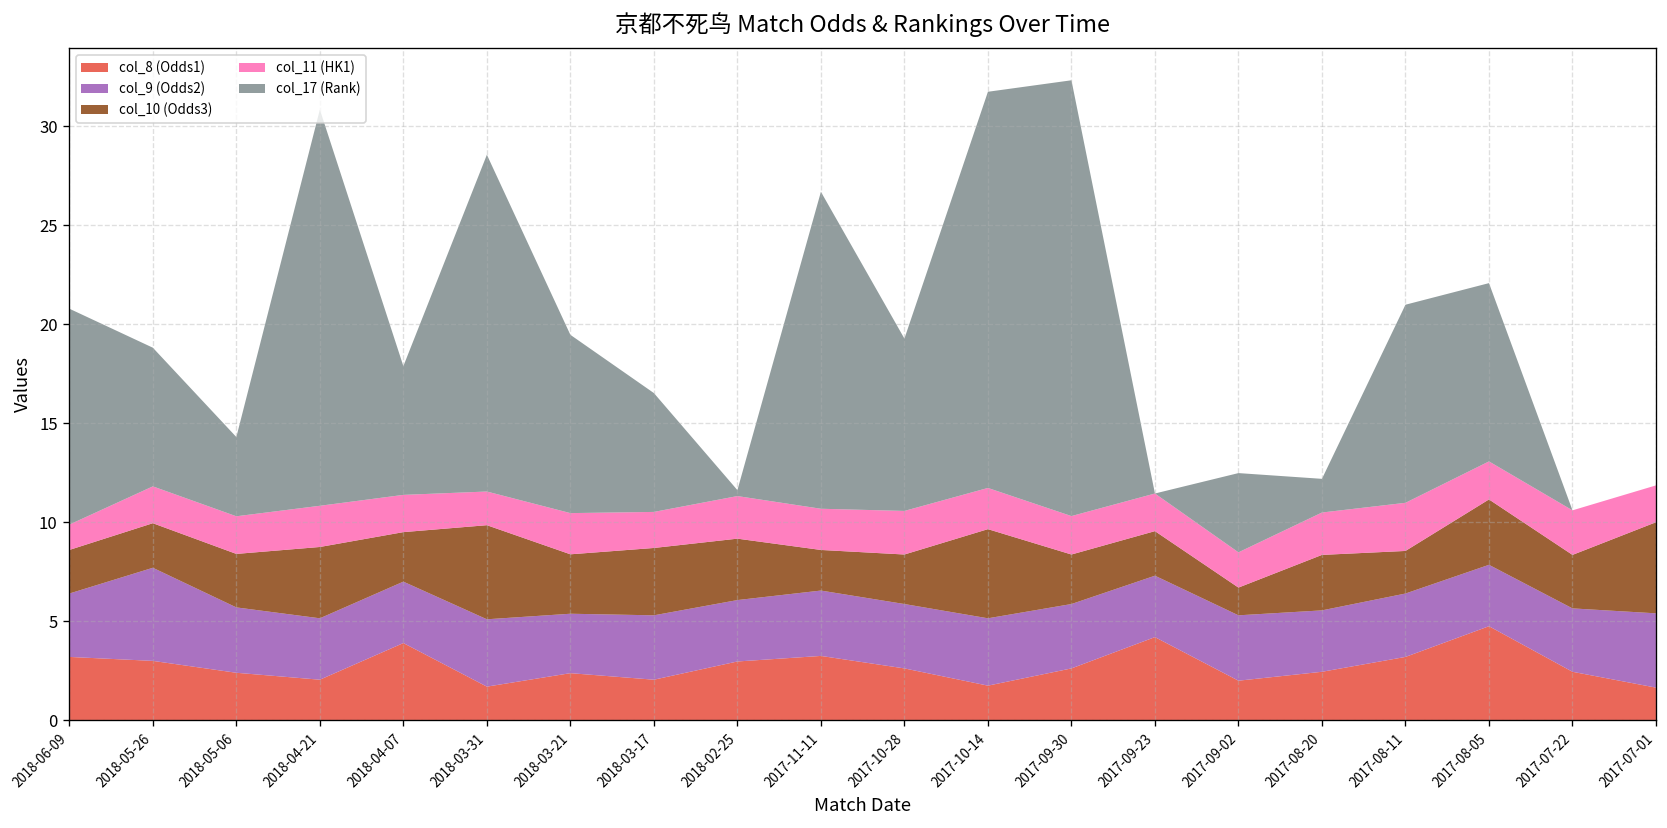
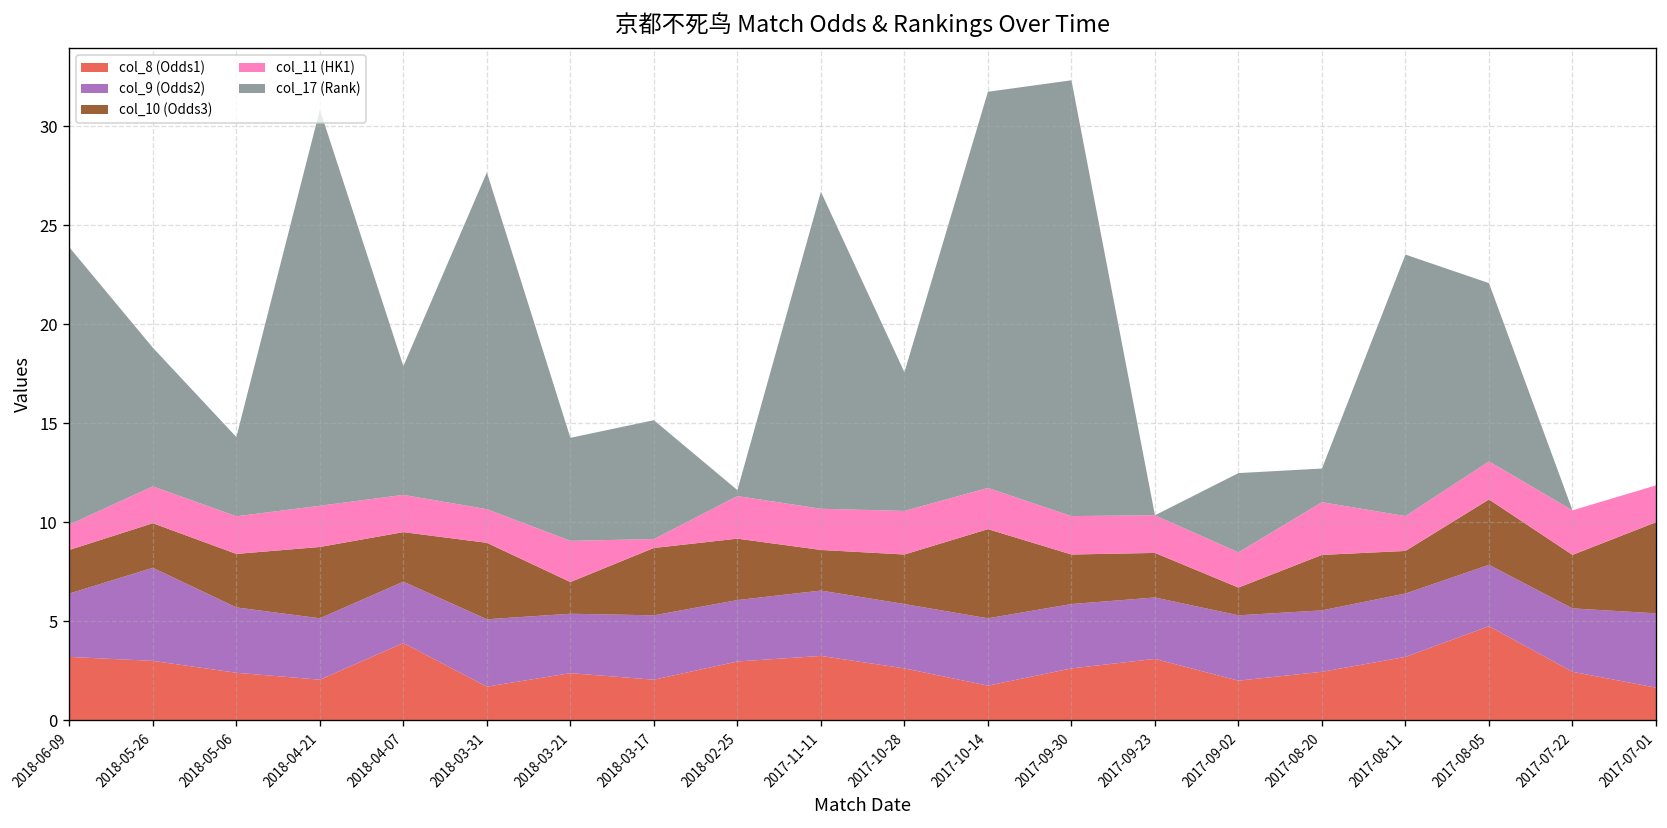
  {
    "col_8 (Odds1)": {
      "2018-06-09": 3.2,
      "2018-05-26": 3.0,
      "2018-05-06": 2.4,
      "2018-04-21": 2.1,
      "2018-04-07": 3.9,
      "2018-03-31": 1.7,
      "2018-03-21": 2.4,
      "2018-03-17": 2.1,
      "2018-02-25": 3.0,
      "2017-11-11": 3.3,
      "2017-10-28": 2.6,
      "2017-10-14": 1.8,
      "2017-09-30": 2.6,
-     "2017-09-23": 4.2,
+     "2017-09-23": 3.1,
      "2017-09-02": 2.0,
      "2017-08-20": 2.5,
      "2017-08-11": 3.2,
      "2017-08-05": 4.8,
      "2017-07-22": 2.5,
      "2017-07-01": 1.7
    },
    "col_9 (Odds2)": {
      "2018-06-09": 3.2,
      "2018-05-26": 4.7,
      "2018-05-06": 3.3,
      "2018-04-21": 3.1,
      "2018-04-07": 3.1,
      "2018-03-31": 3.4,
      "2018-03-21": 3.0,
      "2018-03-17": 3.3,
      "2018-02-25": 3.1,
      "2017-11-11": 3.3,
      "2017-10-28": 3.3,
      "2017-10-14": 3.4,
      "2017-09-30": 3.3,
      "2017-09-23": 3.1,
      "2017-09-02": 3.3,
      "2017-08-20": 3.1,
      "2017-08-11": 3.2,
      "2017-08-05": 3.1,
      "2017-07-22": 3.2,
      "2017-07-01": 3.8
    },
    "col_10 (Odds3)": {
      "2018-06-09": 2.2,
      "2018-05-26": 2.2,
      "2018-05-06": 2.7,
      "2018-04-21": 3.6,
      "2018-04-07": 2.5,
-     "2018-03-31": 4.8,
-     "2018-03-21": 3.0,
+     "2018-03-31": 3.9,
+     "2018-03-21": 1.6,
      "2018-03-17": 3.4,
      "2018-02-25": 3.1,
      "2017-11-11": 2.1,
      "2017-10-28": 2.5,
      "2017-10-14": 4.5,
      "2017-09-30": 2.5,
      "2017-09-23": 2.3,
      "2017-09-02": 1.4,
      "2017-08-20": 2.8,
      "2017-08-11": 2.2,
      "2017-08-05": 3.3,
      "2017-07-22": 2.7,
      "2017-07-01": 4.6
    },
    "col_11 (HK1)": {
      "2018-06-09": 1.3,
      "2018-05-26": 1.9,
      "2018-05-06": 1.9,
      "2018-04-21": 2.1,
      "2018-04-07": 1.9,
      "2018-03-31": 1.7,
      "2018-03-21": 2.1,
-     "2018-03-17": 1.8,
+     "2018-03-17": 0.4,
      "2018-02-25": 2.2,
      "2017-11-11": 2.1,
      "2017-10-28": 2.2,
      "2017-10-14": 2.1,
      "2017-09-30": 1.9,
      "2017-09-02": 1.8,
-     "2017-08-20": 2.1,
-     "2017-08-11": 2.4,
+     "2017-08-20": 2.7,
+     "2017-08-11": 1.8,
      "2017-08-05": 1.9
    },
    "col_17 (Rank)": {
-     "2018-06-09": 10.9,
+     "2018-06-09": 14.0,
      "2018-05-26": 7.0,
      "2018-05-06": 4.0,
      "2018-04-07": 6.5,
      "2018-03-31": 17.0,
-     "2018-03-21": 9.0,
+     "2018-03-21": 5.2,
      "2018-03-17": 6.0,
      "2018-02-25": 0.3,
      "2017-11-11": 16.0,
-     "2017-10-28": 8.7,
+     "2017-10-28": 7.0,
      "2017-10-14": 20.0,
      "2017-09-30": 22.0,
      "2017-09-02": 4.0,
      "2017-08-20": 1.7,
-     "2017-08-11": 10.0,
+     "2017-08-11": 13.2,
      "2017-08-05": 9.0
    }
  }
